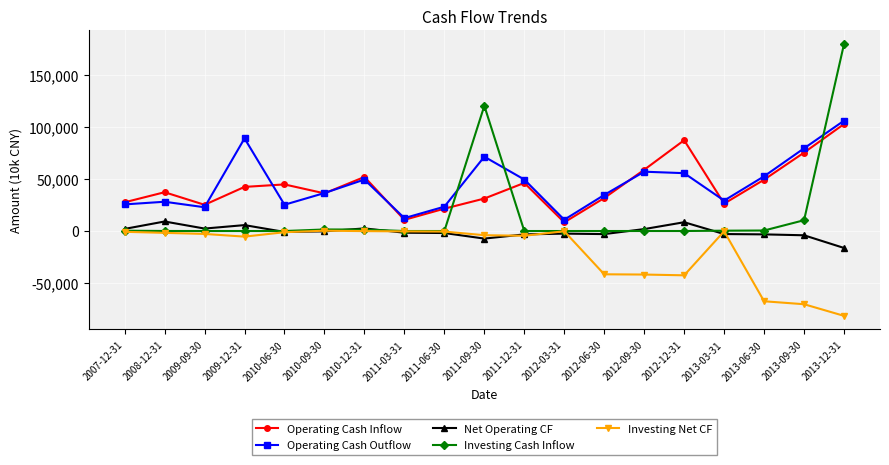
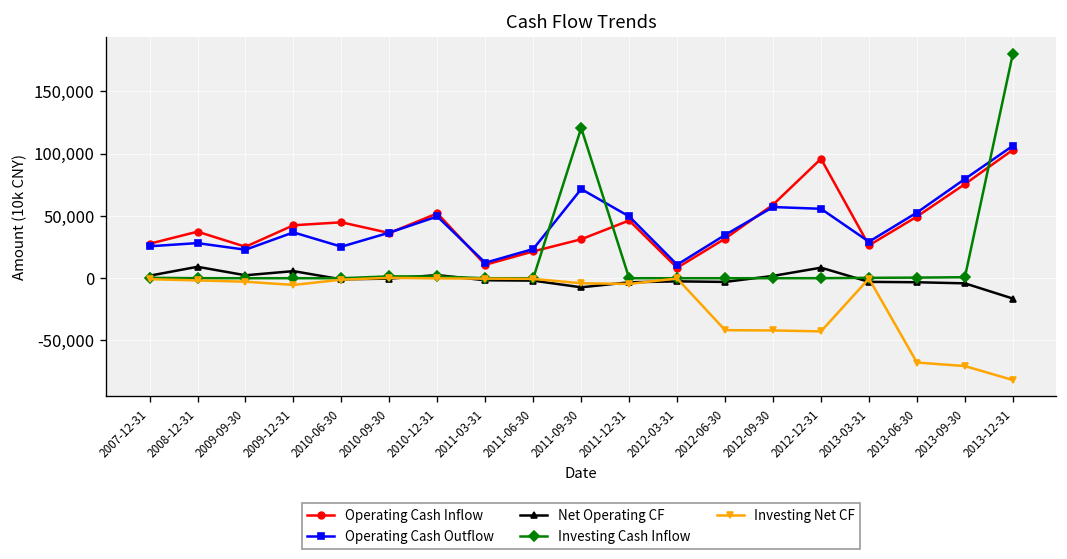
  {
    "Operating Cash Inflow": {
      "2008-12-31": "37,000",
      "2009-12-31": "43,000",
      "2010-06-30": "45,000",
      "2010-12-31": "52,000",
      "2011-09-30": "31,000",
      "2011-12-31": "46,000",
      "2012-03-31": "8,000",
      "2012-06-30": "32,000",
-     "2012-12-31": "87,000",
+     "2012-12-31": "96,000",
      "2013-03-31": "26,000",
      "2013-06-30": "49,000",
      "2013-09-30": "76,000",
      "2013-12-31": "103,000"
    },
    "Operating Cash Outflow": {
      "2008-12-31": "28,000",
-     "2009-12-31": "89,000",
+     "2009-12-31": "37,000",
      "2010-06-30": "25,000",
      "2010-12-31": "50,000",
      "2011-09-30": "72,000",
      "2011-12-31": "50,000",
      "2012-03-31": "11,000",
      "2012-06-30": "35,000",
      "2012-12-31": "56,000",
      "2013-03-31": "29,000",
      "2013-06-30": "53,000",
      "2013-09-30": "80,000",
      "2013-12-31": "106,000"
    },
    "Net Operating CF": {
      "2008-12-31": "9,000",
      "2009-12-31": "6,000",
      "2011-09-30": "-7,000",
      "2012-06-30": "-3,000",
      "2012-12-31": "8,000",
      "2013-03-31": "-3,000",
      "2013-06-30": "-3,000",
      "2013-09-30": "-4,000",
      "2013-12-31": "-16,000"
    },
    "Investing Cash Inflow": {
      "2009-12-31": "0",
      "2011-09-30": "121,000",
      "2011-12-31": "0",
      "2012-06-30": "0",
      "2012-12-31": "0",
      "2013-06-30": "0",
-     "2013-09-30": "10,000",
+     "2013-09-30": "1,000",
      "2013-12-31": "180,000"
    },
    "Investing Net CF": {
      "2009-09-30": "-3,000",
      "2009-12-31": "-5,000",
      "2011-09-30": "-4,000",
      "2012-06-30": "-42,000",
      "2012-09-30": "-42,000",
      "2012-12-31": "-43,000",
      "2013-06-30": "-68,000",
      "2013-09-30": "-71,000",
      "2013-12-31": "-82,000"
    }
  }
